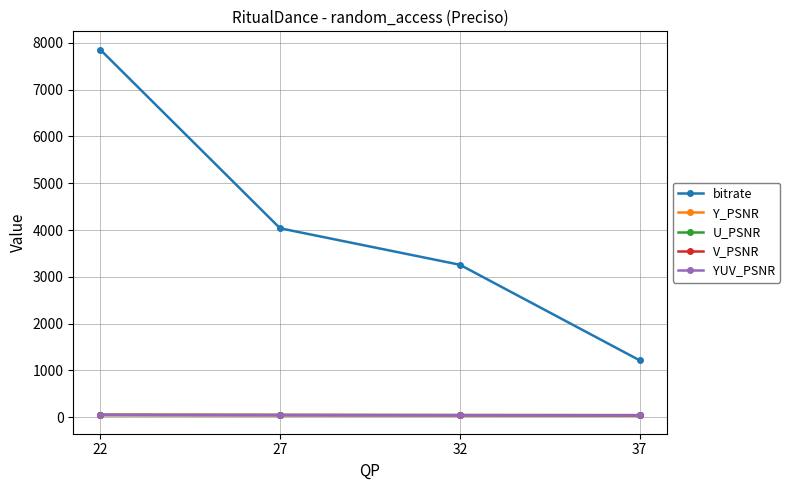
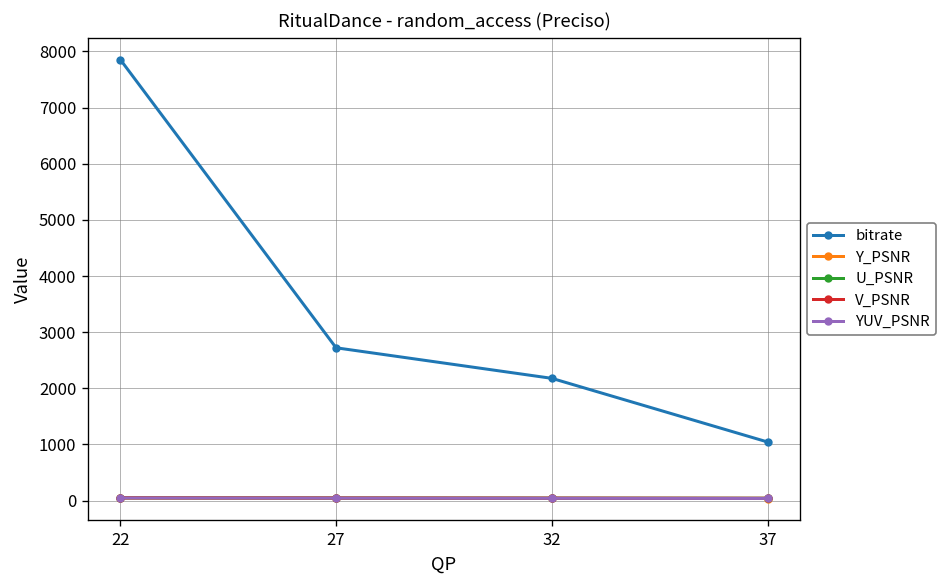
  {
    "bitrate": {
      "22": 7900,
-     "27": 4000,
-     "32": 3300,
-     "37": 1200
+     "27": 2700,
+     "32": 2200,
+     "37": 1000
    },
    "YUV_PSNR": {
      "22": 0,
      "27": 0,
      "32": 0,
      "37": 0
    }
  }
